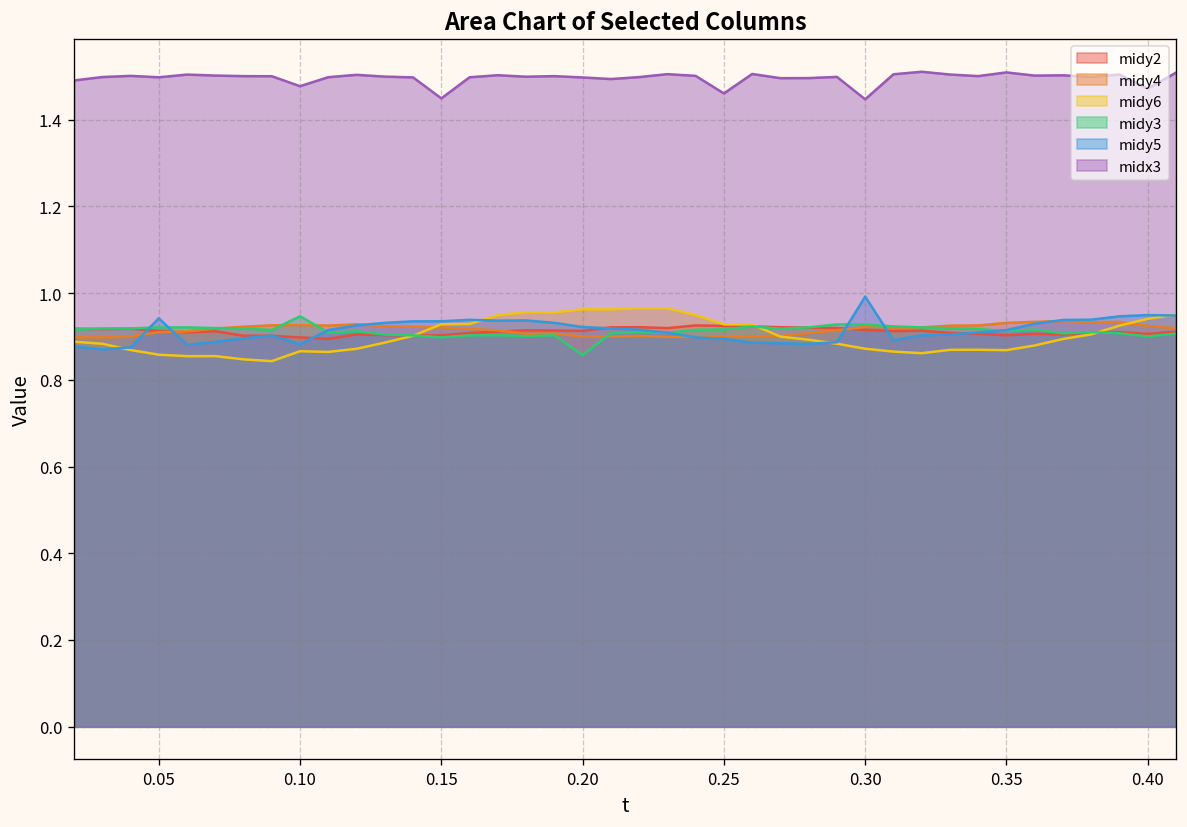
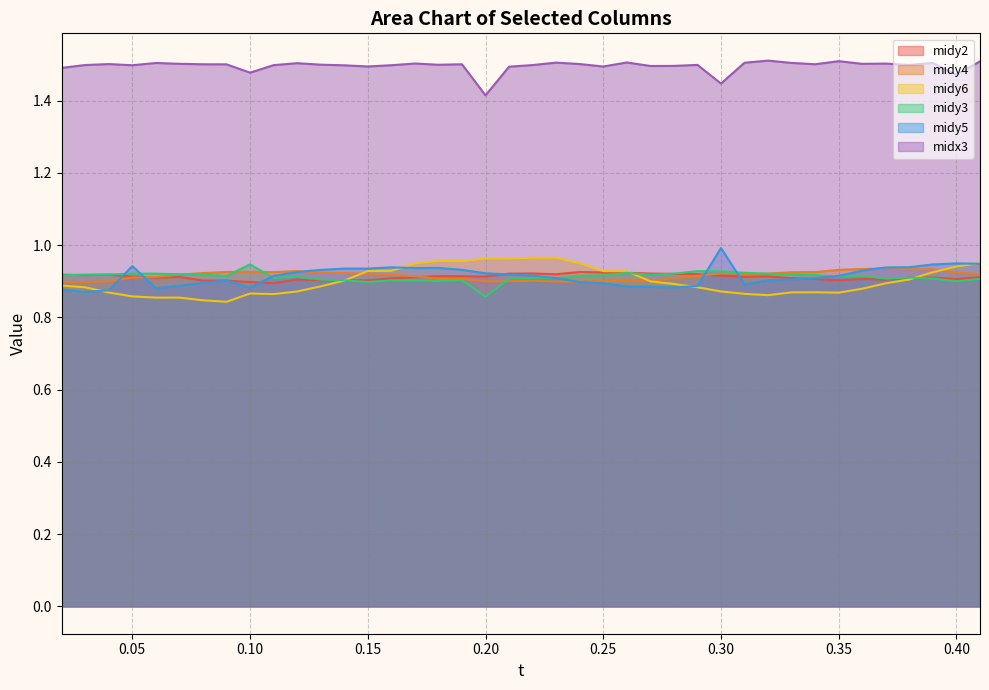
  {
    "midy3": {
      "0.05": 0.92,
      "0.10": 0.95,
      "0.20": 0.86,
      "0.25": 0.92
    },
    "midy5": {
      "0.05": 0.94,
      "0.10": 0.88,
      "0.20": 0.92,
      "0.30": 0.99,
      "0.40": 0.95
    },
    "midx3": {
      "0.05": 1.50,
      "0.10": 1.48,
-     "0.15": 1.45,
-     "0.20": 1.50,
-     "0.25": 1.46,
+     "0.15": 1.49,
+     "0.20": 1.41,
+     "0.25": 1.49,
      "0.30": 1.45,
      "0.35": 1.51
    }
  }
